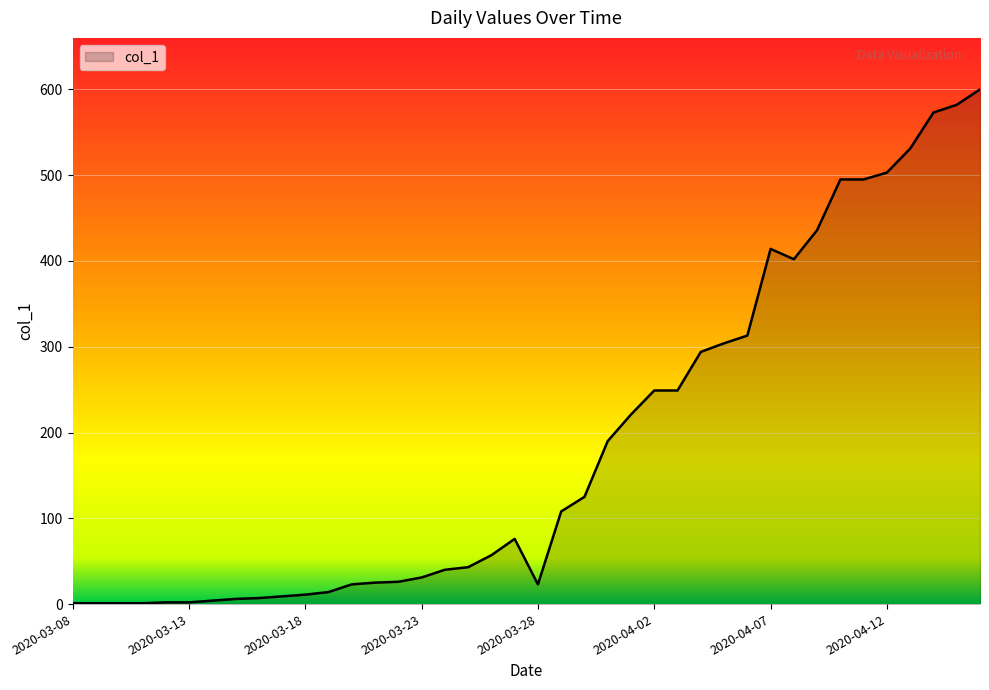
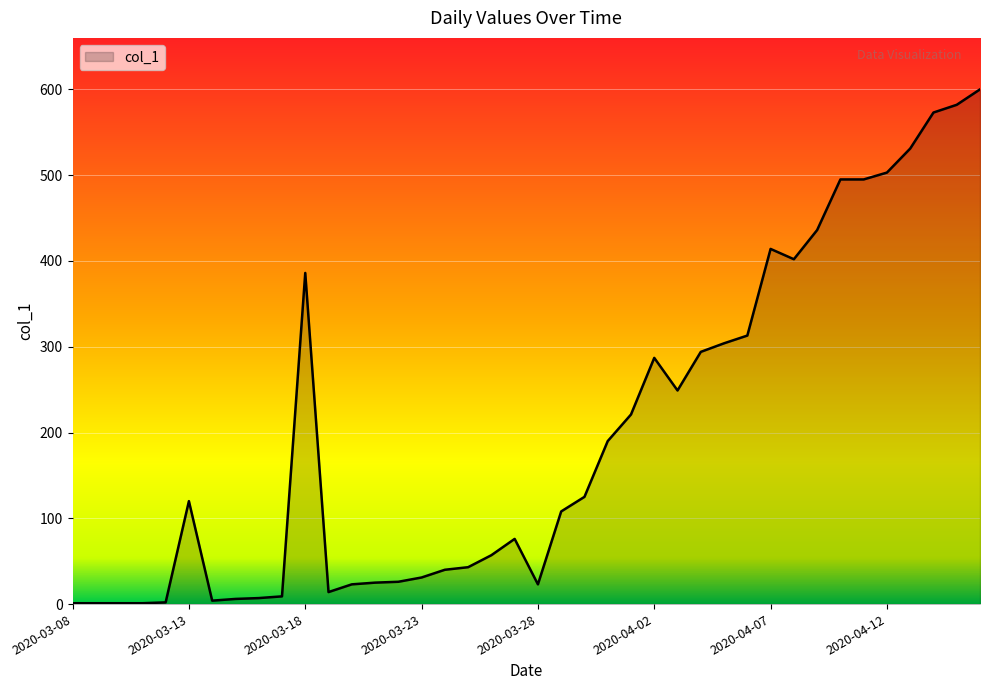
  {
    "2020-03-08": 0,
-   "2020-03-13": 0,
-   "2020-03-18": 10,
+   "2020-03-13": 120,
+   "2020-03-18": 390,
    "2020-03-23": 30,
    "2020-03-28": 20,
-   "2020-04-02": 250,
+   "2020-04-02": 290,
    "2020-04-07": 410,
    "2020-04-12": 500
  }
